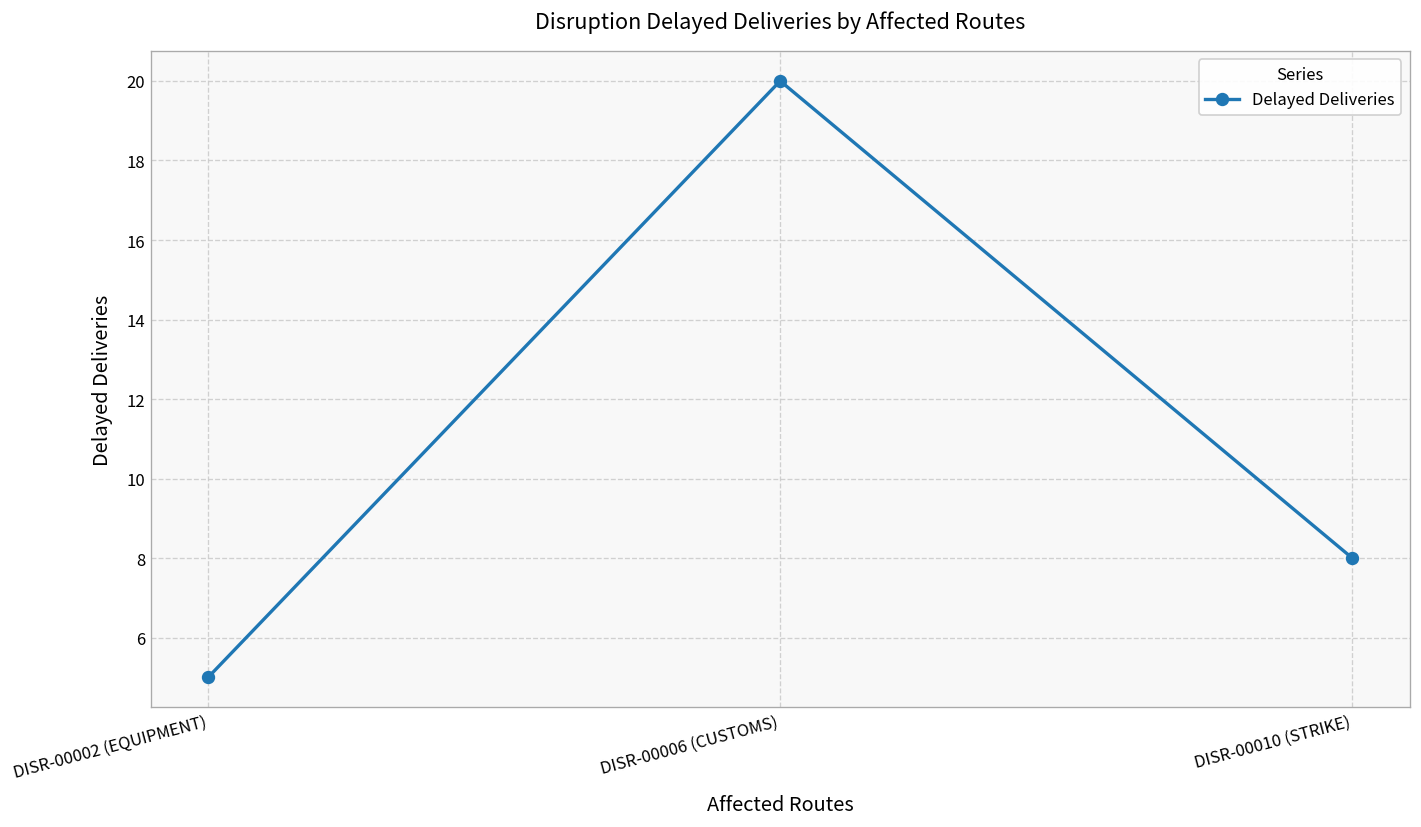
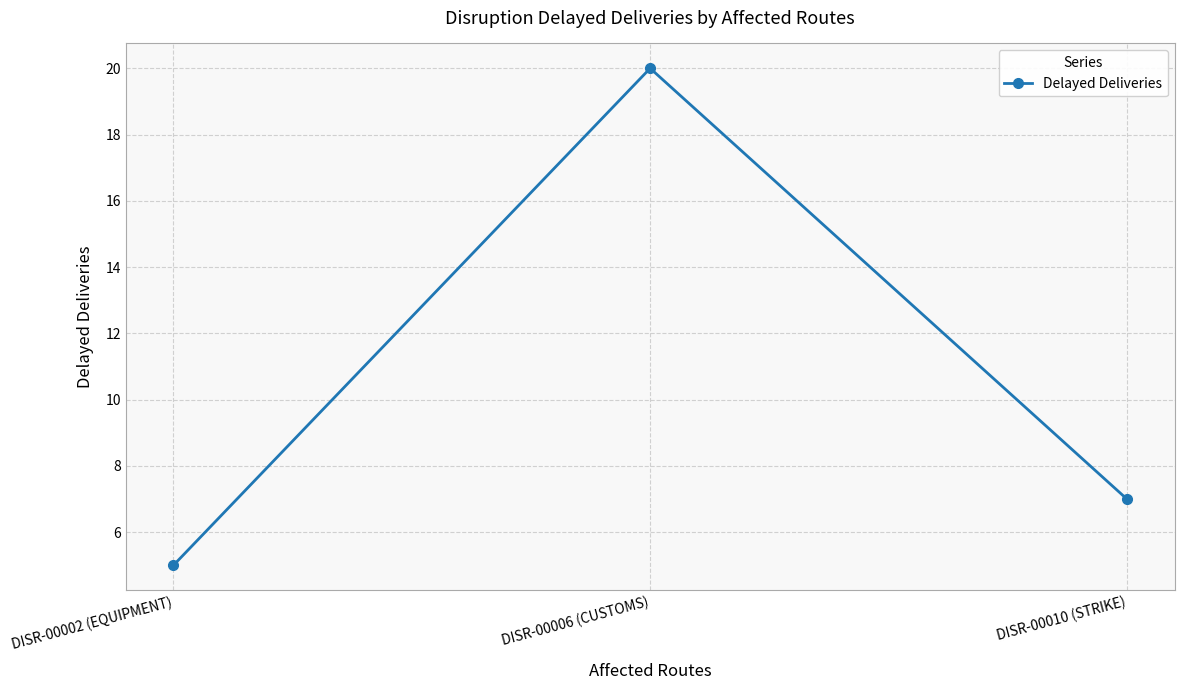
  {
    "DISR-00002 (EQUIPMENT)": 5,
    "DISR-00006 (CUSTOMS)": 20,
-   "DISR-00010 (STRIKE)": 8
+   "DISR-00010 (STRIKE)": 7
  }
